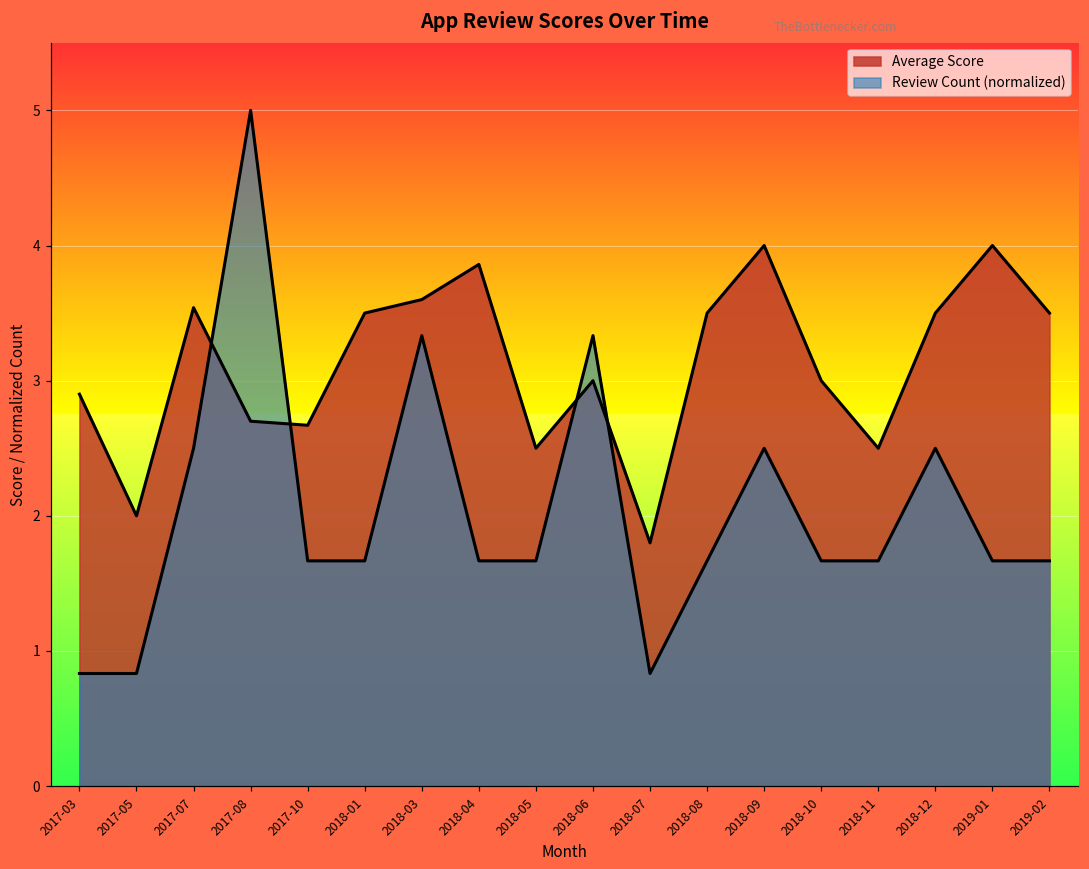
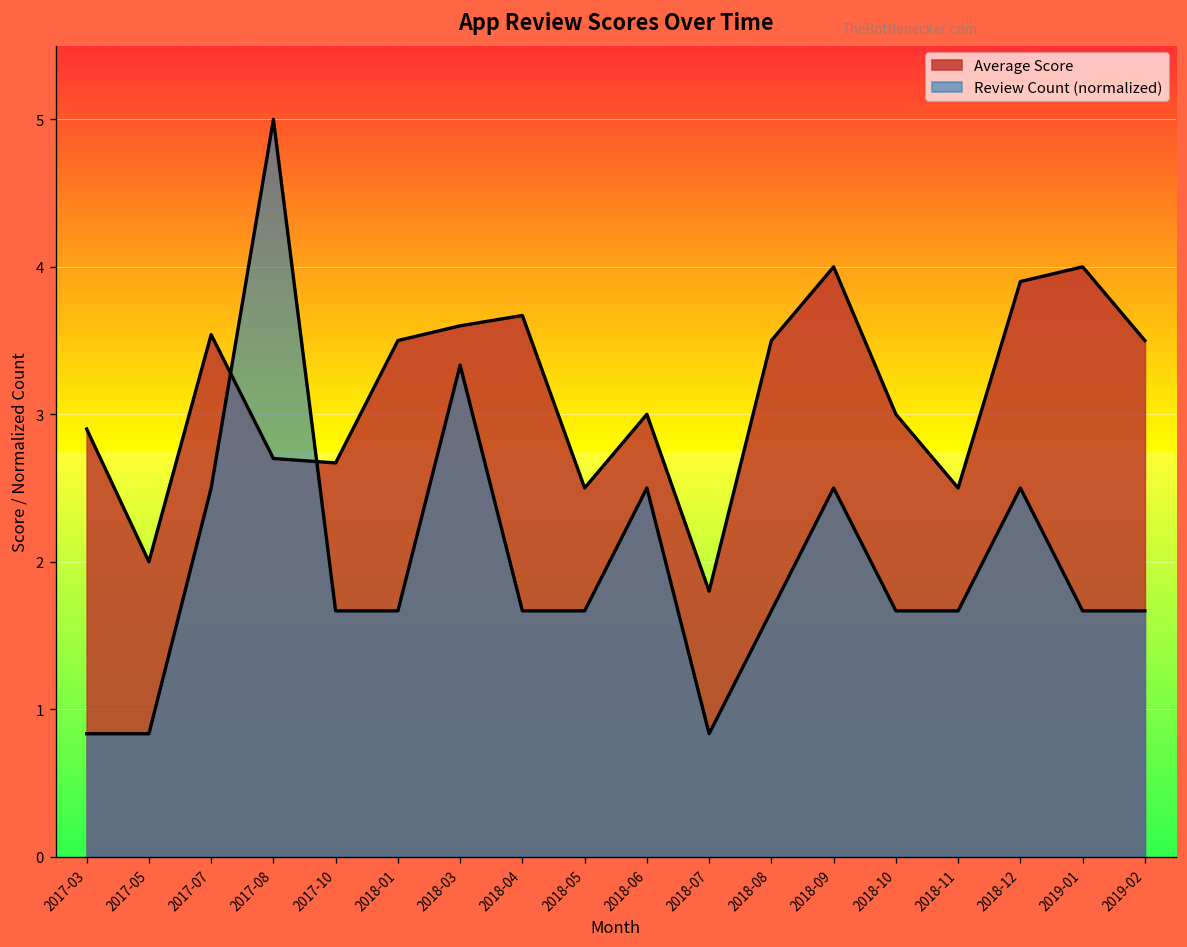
  {
    "Average Score": {
      "2017-03": 2.90,
      "2017-05": 2.00,
      "2017-07": 3.54,
      "2017-08": 2.70,
      "2017-10": 2.67,
      "2018-01": 3.50,
      "2018-03": 3.60,
-     "2018-04": 3.86,
+     "2018-04": 3.67,
      "2018-05": 2.50,
      "2018-06": 3.00,
      "2018-07": 1.80,
      "2018-08": 3.50,
      "2018-09": 4.00,
      "2018-10": 3.00,
      "2018-11": 2.50,
-     "2018-12": 3.5,
+     "2018-12": 3.9,
      "2019-01": 4.00,
      "2019-02": 3.50
    },
    "Review Count (normalized)": {
      "2017-03": 0.83,
      "2017-05": 0.83,
      "2017-07": 2.50,
      "2017-08": 5.00,
      "2017-10": 1.67,
      "2018-01": 1.67,
      "2018-03": 3.33,
      "2018-04": 1.67,
      "2018-05": 1.67,
-     "2018-06": 3.33,
+     "2018-06": 2.50,
      "2018-07": 0.83,
      "2018-08": 1.67,
      "2018-09": 2.50,
      "2018-10": 1.67,
      "2018-11": 1.67,
      "2018-12": 2.50,
      "2019-01": 1.67,
      "2019-02": 1.67
    }
  }
